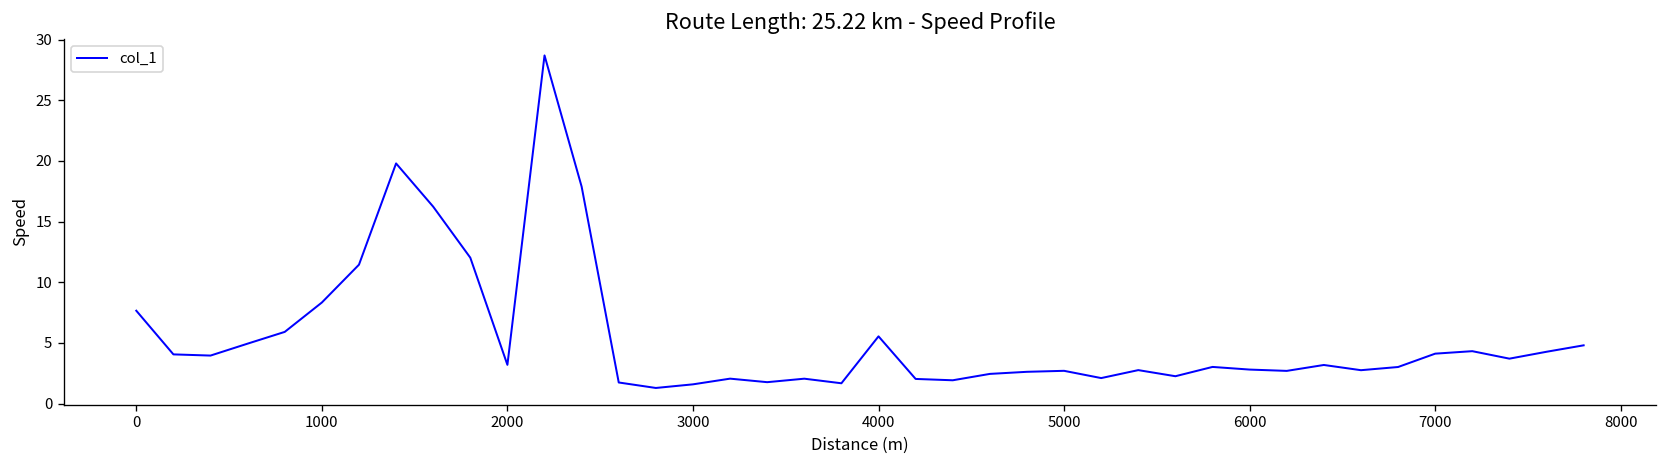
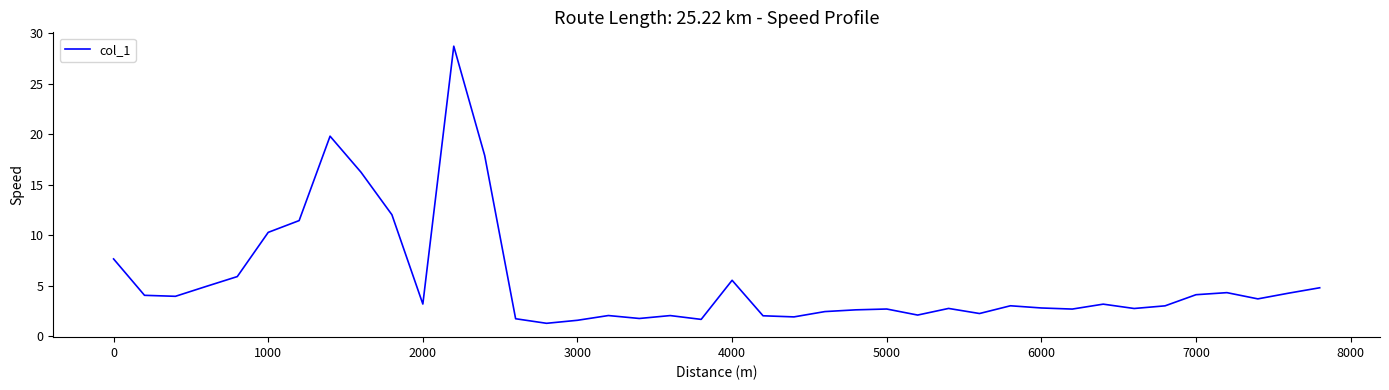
  {
    "0": 7.7,
-   "1000": 8.3,
+   "1000": 10.3,
    "2000": 3.2,
    "3000": 1.6,
    "4000": 5.5,
    "5000": 2.7,
    "6000": 2.8,
    "7000": 4.1
  }
